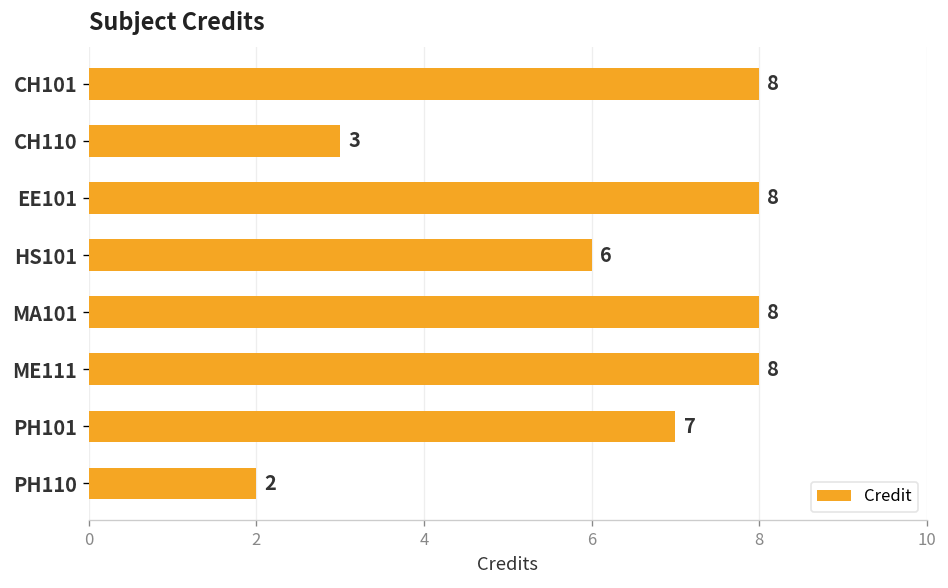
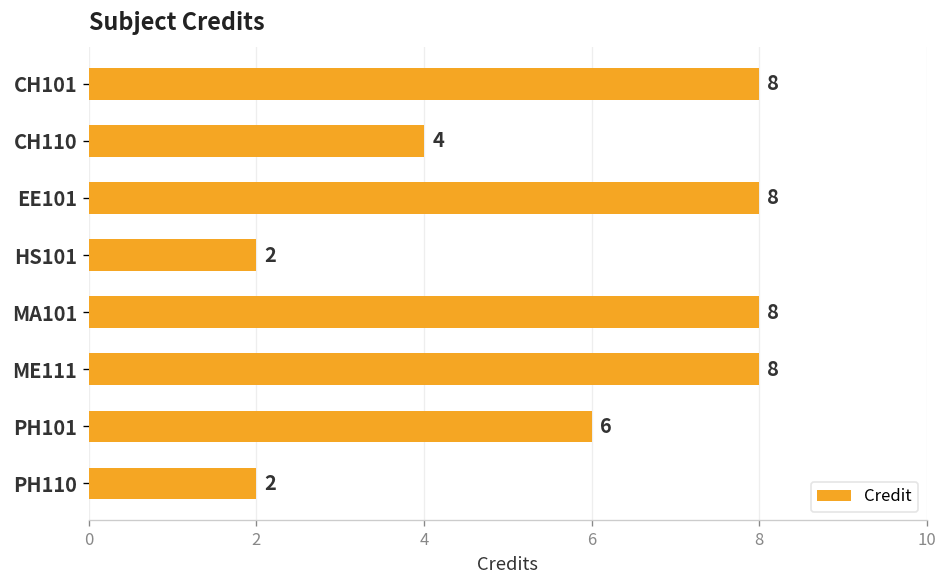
  {
    "CH101": 8,
-   "CH110": 3,
+   "CH110": 4,
    "EE101": 8,
-   "HS101": 6,
+   "HS101": 2,
    "MA101": 8,
    "ME111": 8,
-   "PH101": 7,
+   "PH101": 6,
    "PH110": 2
  }
